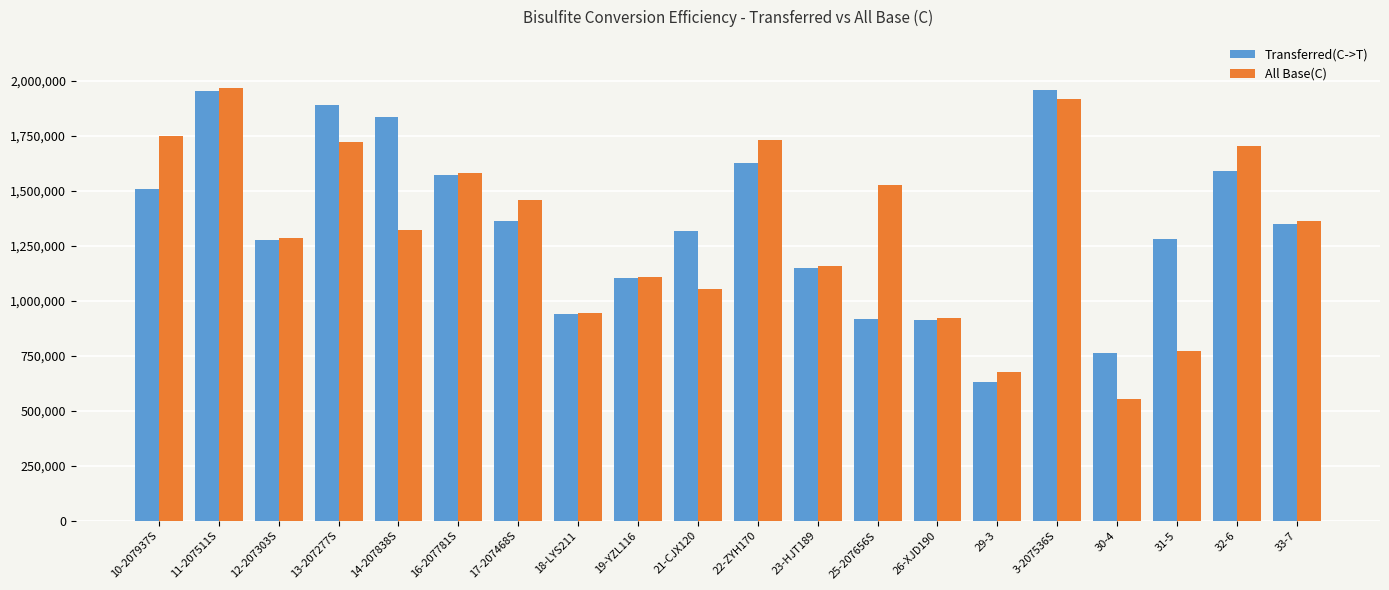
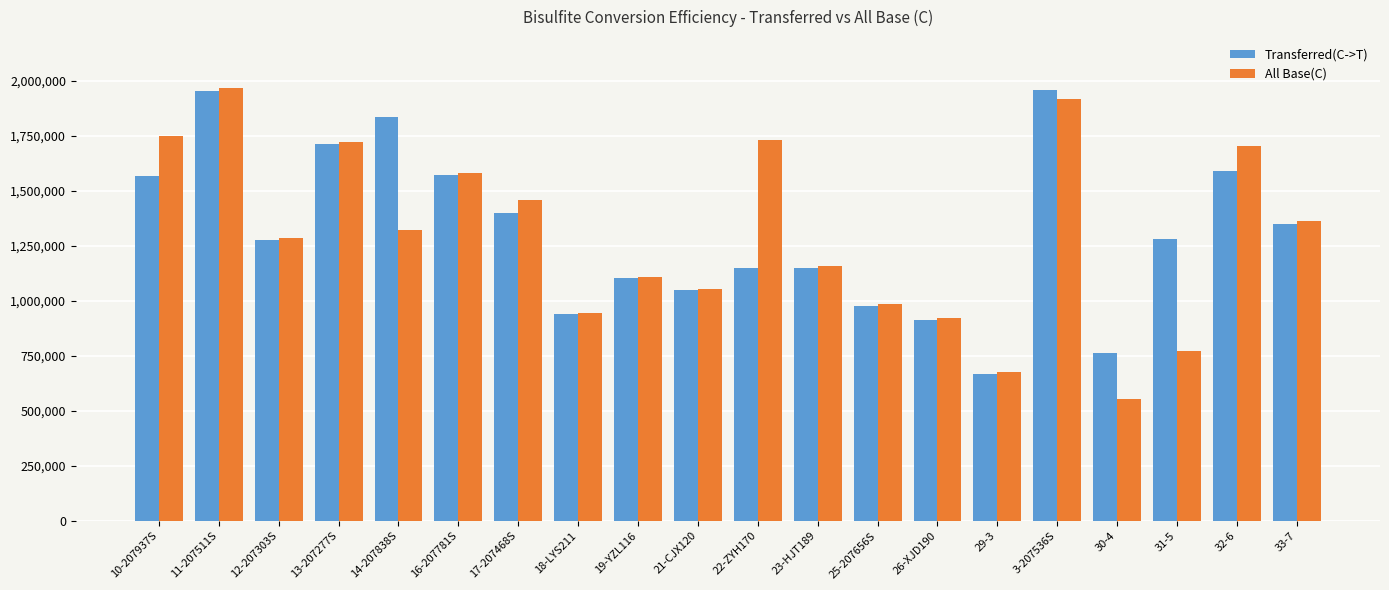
  {
    "Transferred(C->T)": {
-     "10-207937S": "1,510,000",
+     "10-207937S": "1,570,000",
      "11-207511S": "1,950,000",
      "12-207303S": "1,280,000",
-     "13-207277S": "1,890,000",
+     "13-207277S": "1,710,000",
      "14-207838S": "1,840,000",
      "16-207781S": "1,570,000",
-     "17-207468S": "1,360,000",
+     "17-207468S": "1,400,000",
      "18-LYS211": "940,000",
      "19-YZL116": "1,100,000",
-     "21-CJX120": "1,320,000",
-     "22-ZYH170": "1,630,000",
+     "21-CJX120": "1,050,000",
+     "22-ZYH170": "1,150,000",
      "23-HJT189": "1,150,000",
-     "25-207656S": "920,000",
+     "25-207656S": "980,000",
      "26-XJD190": "920,000",
-     "29-3": "630,000",
+     "29-3": "670,000",
      "3-207536S": "1,960,000",
      "30-4": "760,000",
      "31-5": "1,280,000",
      "32-6": "1,590,000",
      "33-7": "1,350,000"
    },
    "All Base(C)": {
      "10-207937S": "1,750,000",
      "11-207511S": "1,970,000",
      "12-207303S": "1,290,000",
      "13-207277S": "1,720,000",
      "14-207838S": "1,320,000",
      "16-207781S": "1,580,000",
      "17-207468S": "1,460,000",
      "18-LYS211": "940,000",
      "19-YZL116": "1,110,000",
      "21-CJX120": "1,060,000",
      "22-ZYH170": "1,730,000",
      "23-HJT189": "1,160,000",
-     "25-207656S": "1,530,000",
+     "25-207656S": "980,000",
      "26-XJD190": "920,000",
      "29-3": "680,000",
      "3-207536S": "1,920,000",
      "30-4": "560,000",
      "31-5": "770,000",
      "32-6": "1,700,000",
      "33-7": "1,360,000"
    }
  }
